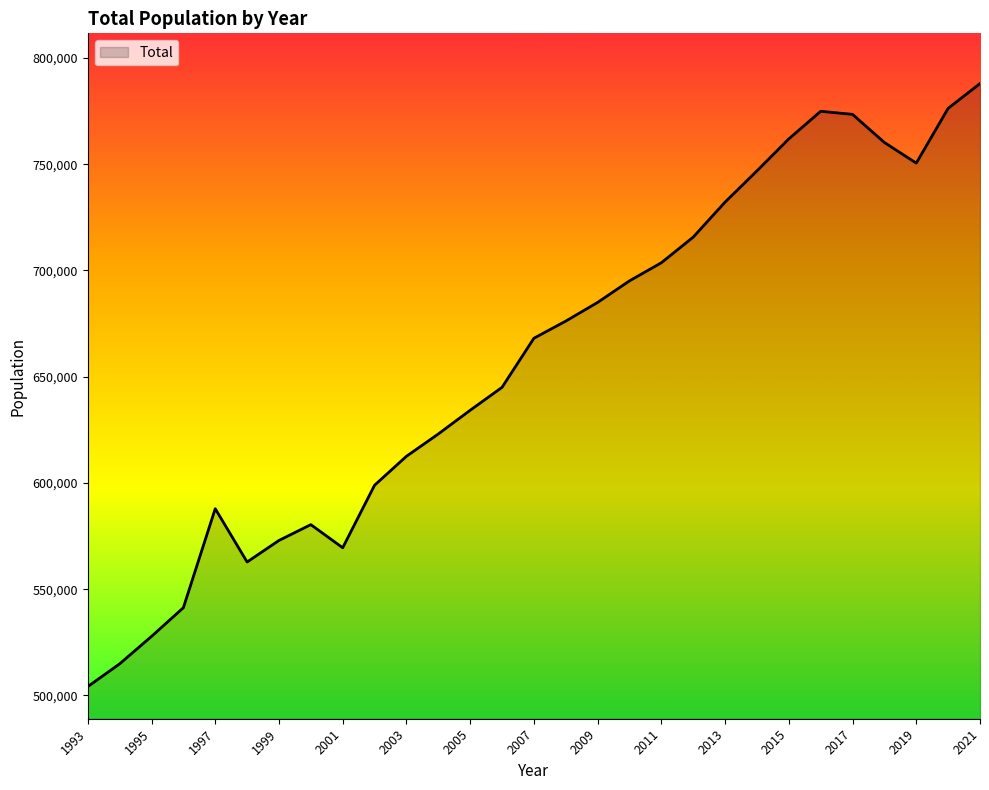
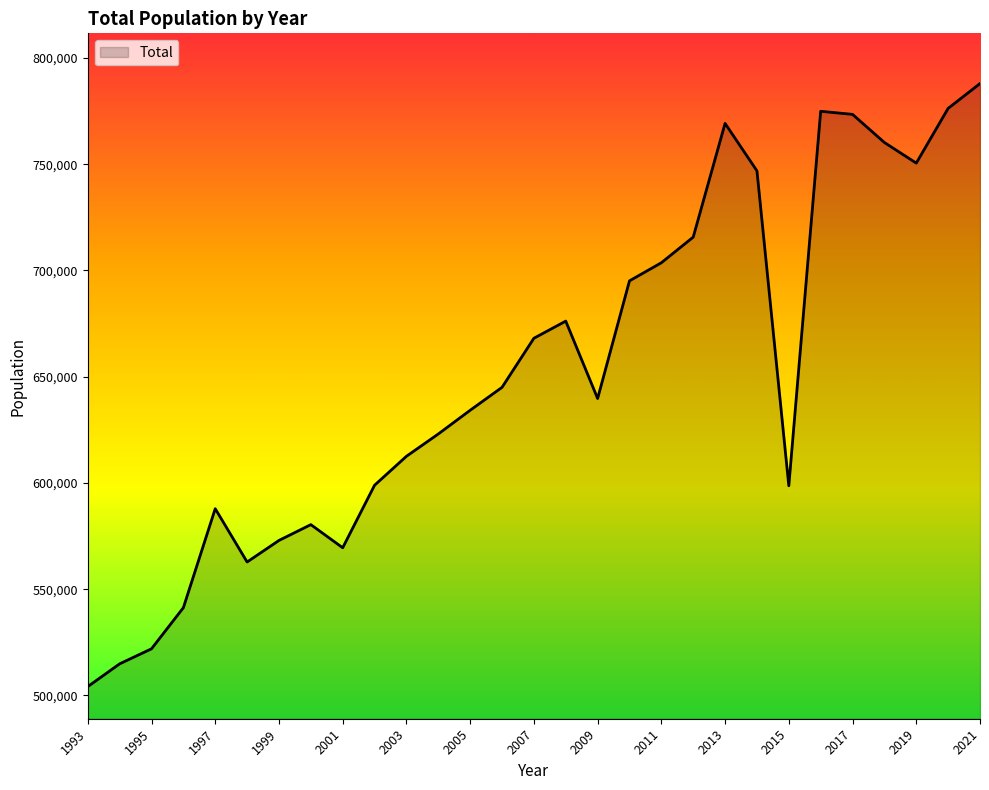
  {
    "1993": "504,000",
-   "1995": "528,000",
+   "1995": "522,000",
    "1997": "588,000",
    "1999": "573,000",
    "2001": "570,000",
    "2003": "613,000",
    "2005": "634,000",
    "2007": "668,000",
-   "2009": "685,000",
+   "2009": "640,000",
    "2011": "704,000",
-   "2013": "732,000",
-   "2015": "762,000",
+   "2013": "769,000",
+   "2015": "599,000",
    "2017": "773,000",
    "2019": "751,000",
    "2021": "788,000"
  }
